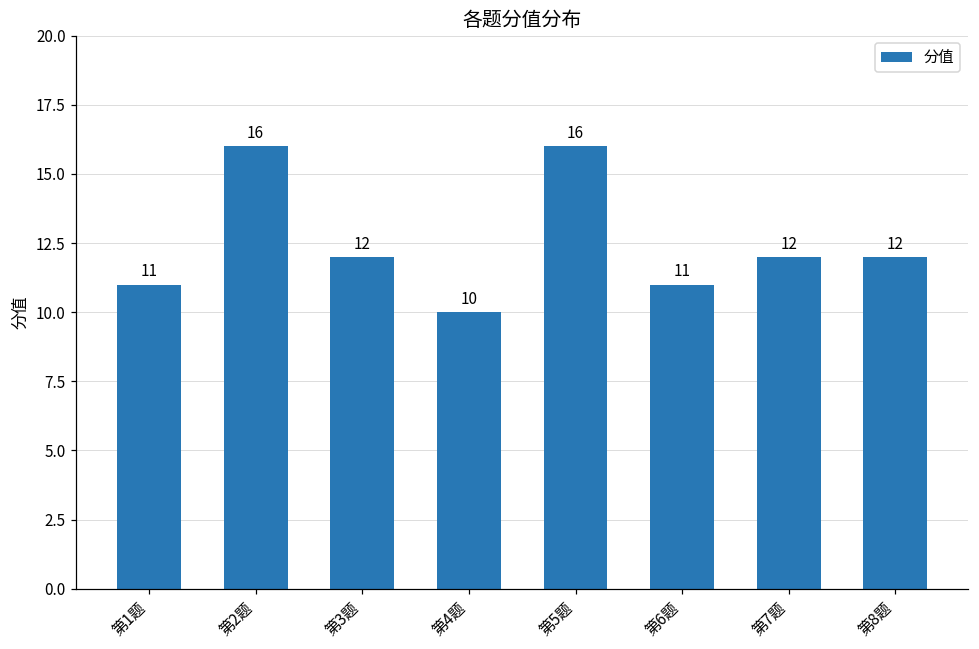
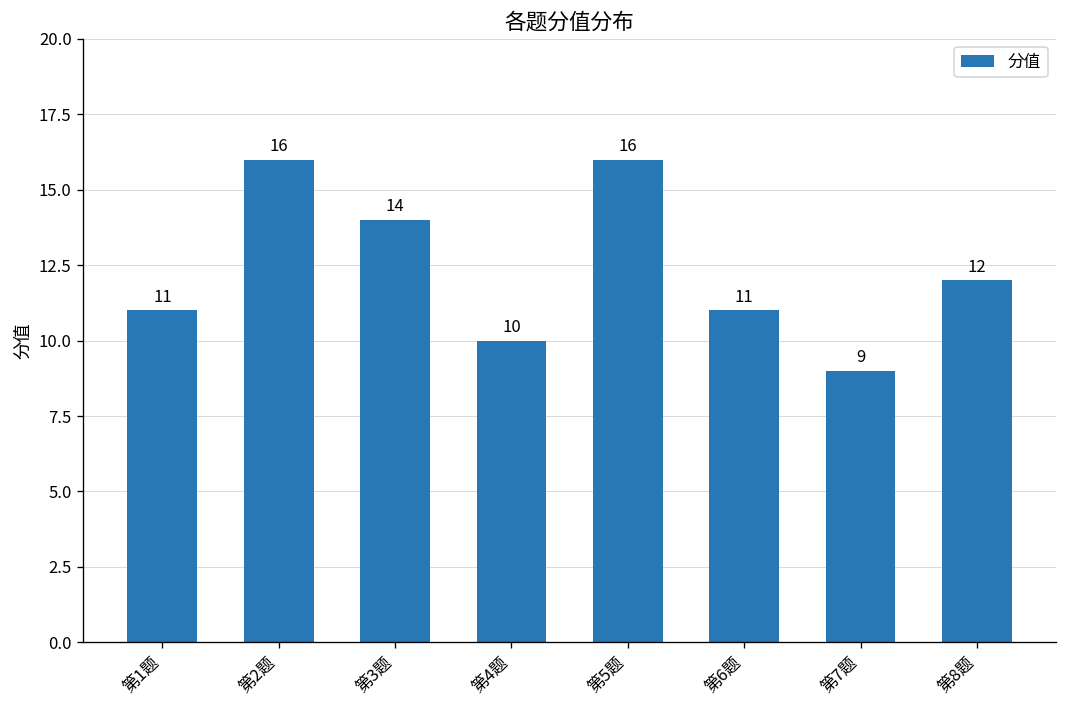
  {
    "第1题": 11,
    "第2题": 16,
-   "第3题": 12,
+   "第3题": 14,
    "第4题": 10,
    "第5题": 16,
    "第6题": 11,
-   "第7题": 12,
+   "第7题": 9,
    "第8题": 12
  }
